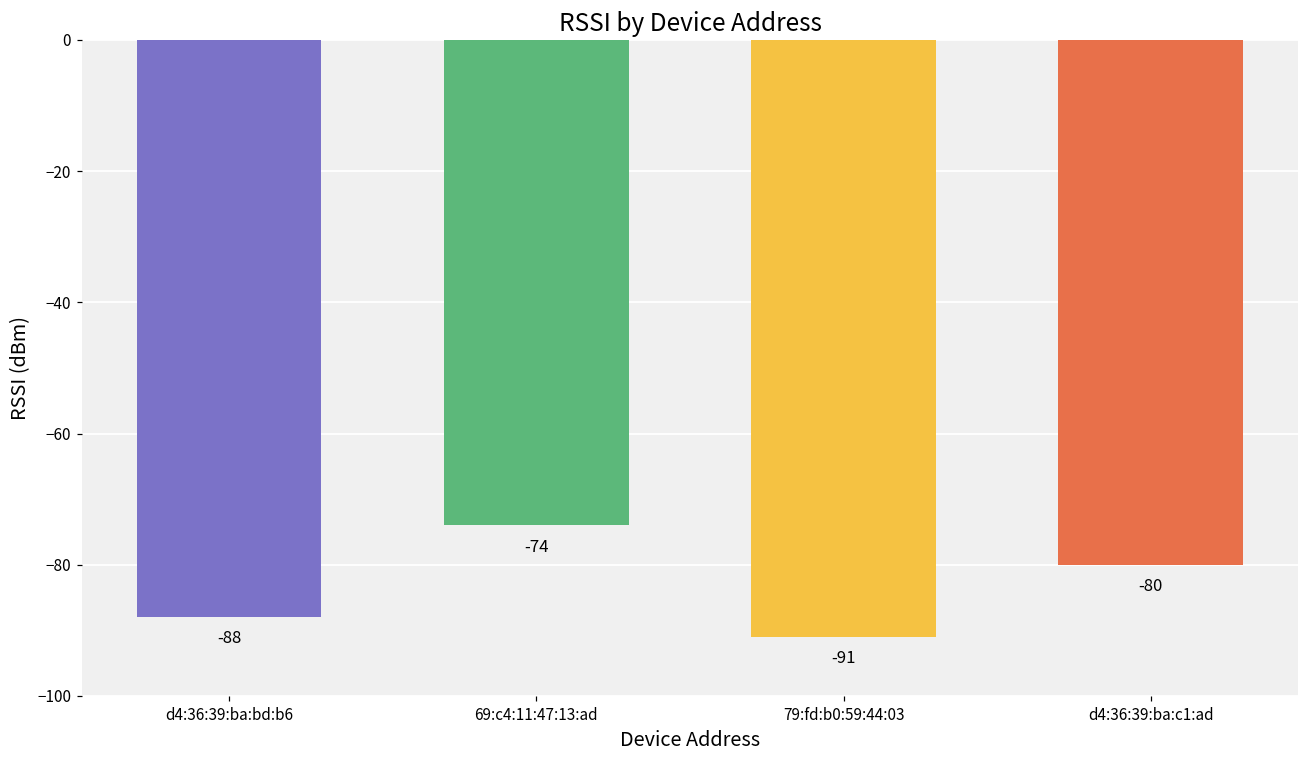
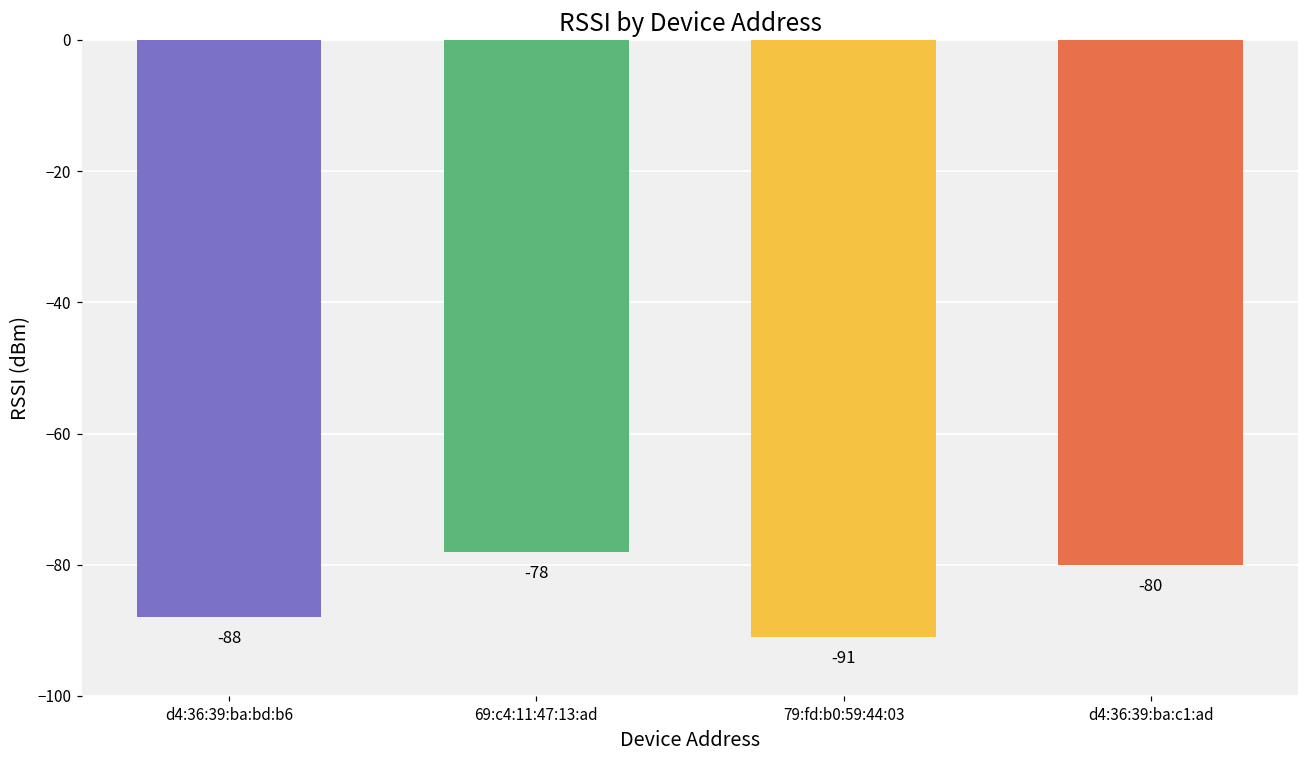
  {
    "d4:36:39:ba:bd:b6": -88,
-   "69:c4:11:47:13:ad": -74,
+   "69:c4:11:47:13:ad": -78,
    "79:fd:b0:59:44:03": -91,
    "d4:36:39:ba:c1:ad": -80
  }
